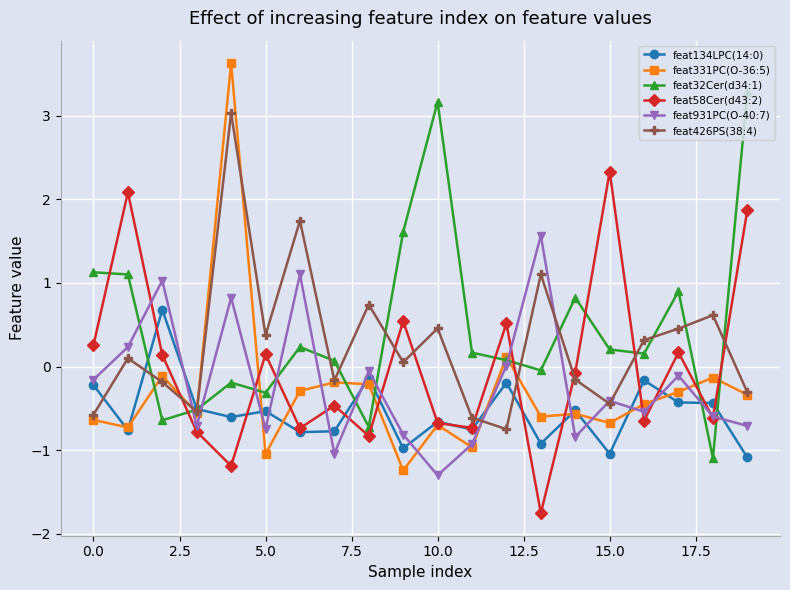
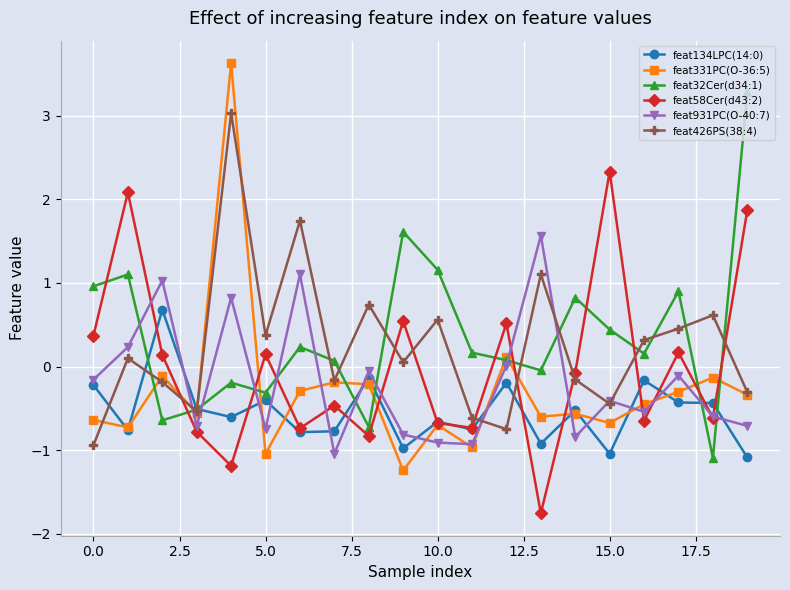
  {
    "feat134LPC(14:0)": {
      "0.0": -0.2,
-     "5.0": -0.5,
+     "5.0": -0.4,
      "15.0": -1.0
    },
    "feat331PC(O-36:5)": {
      "0.0": -0.6,
      "5.0": -1.0,
      "15.0": -0.7
    },
    "feat32Cer(d34:1)": {
-     "0.0": 1.1,
+     "0.0": 1.0,
      "5.0": -0.3,
-     "10.0": 3.2,
-     "15.0": 0.2
+     "10.0": 1.2,
+     "15.0": 0.4
    },
    "feat58Cer(d43:2)": {
-     "0.0": 0.3,
+     "0.0": 0.4,
      "5.0": 0.1,
      "15.0": 2.3
    },
    "feat931PC(O-40:7)": {
      "0.0": -0.2,
      "5.0": -0.7,
-     "10.0": -1.3,
+     "10.0": -0.9,
      "15.0": -0.4
    },
    "feat426PS(38:4)": {
-     "0.0": -0.6,
+     "0.0": -0.9,
      "5.0": 0.4,
-     "10.0": 0.5,
+     "10.0": 0.6,
      "15.0": -0.4
    }
  }
